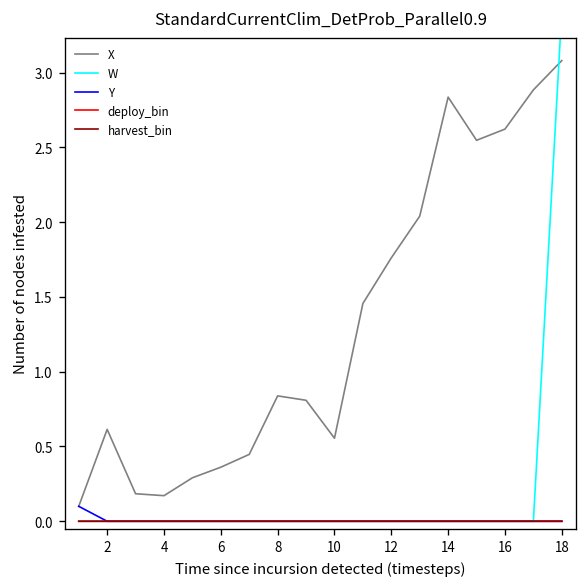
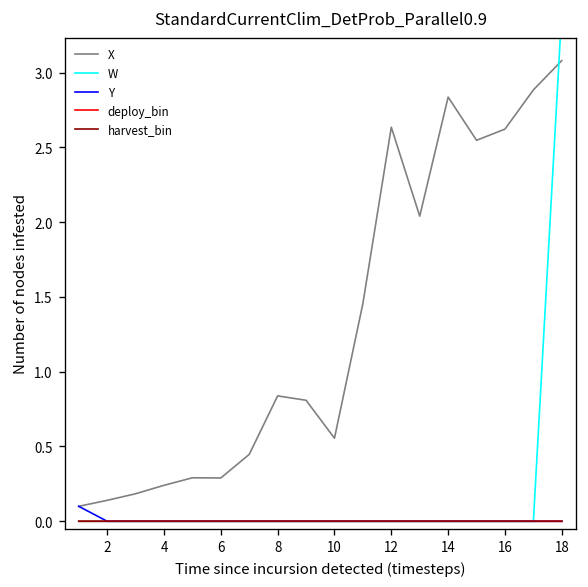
  {
    "X": {
-     "2": 0.61,
-     "4": 0.17,
-     "6": 0.36,
+     "2": 0.14,
+     "4": 0.24,
+     "6": 0.29,
      "8": 0.84,
      "10": 0.56,
-     "12": 1.76,
+     "12": 2.63,
      "14": 2.84,
      "16": 2.62,
      "18": 3.08
    }
  }
